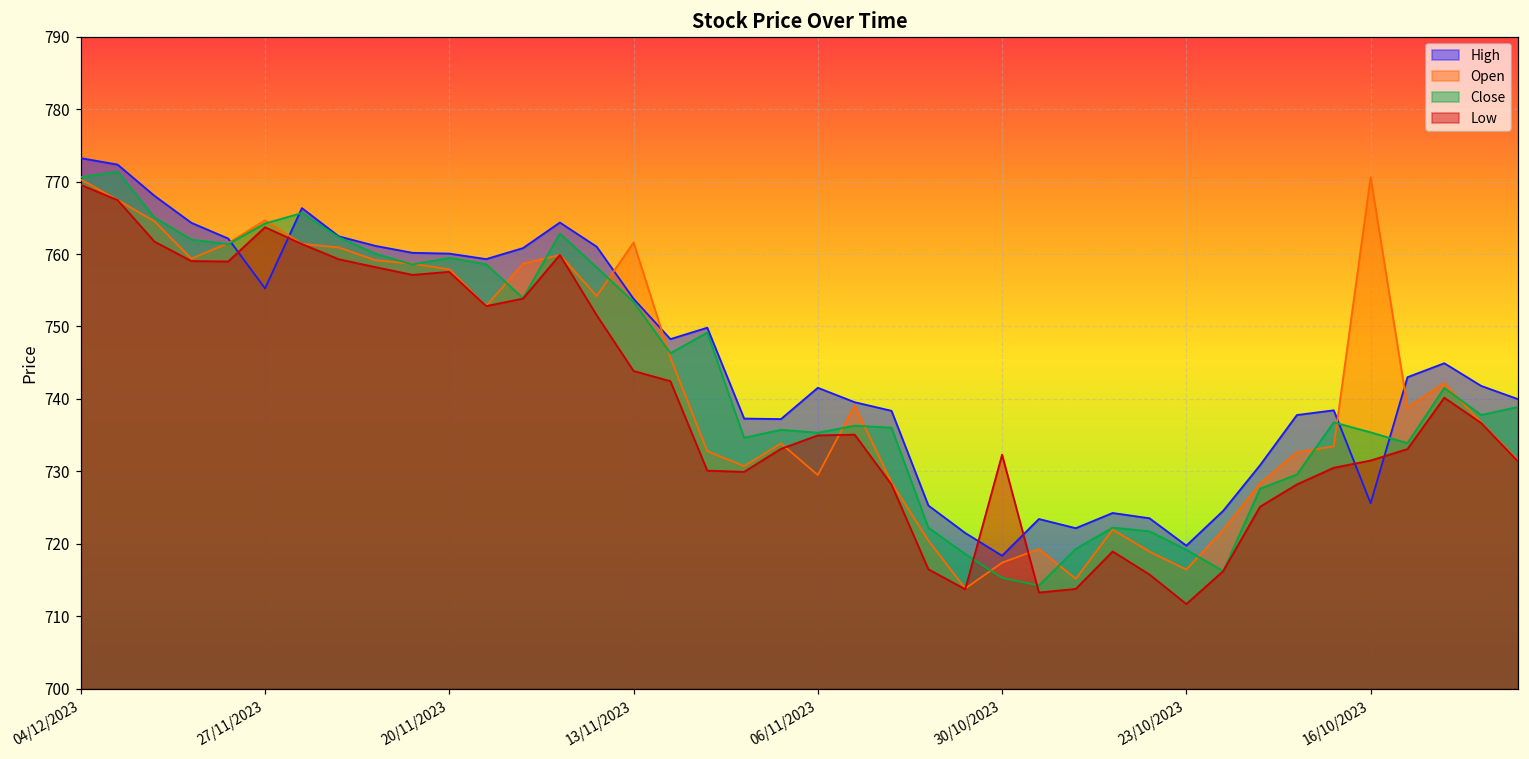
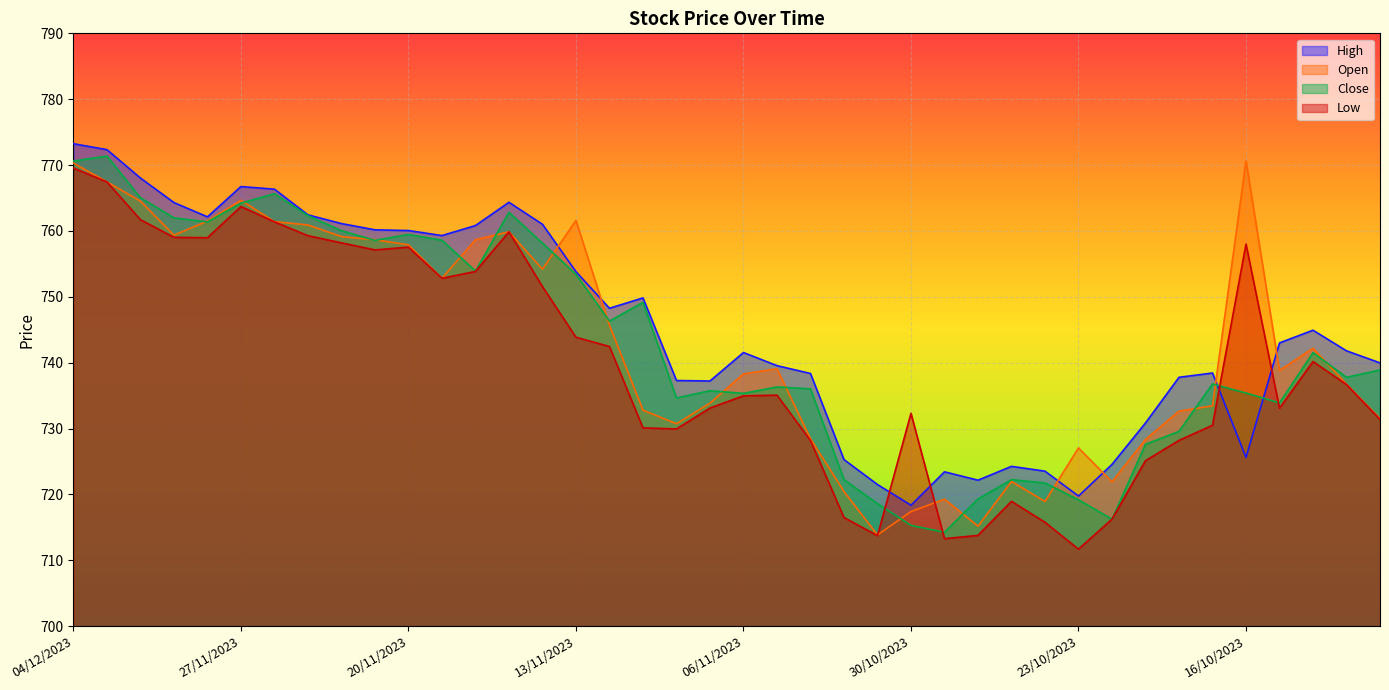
  {
    "High": {
      "04/12/2023": 773,
-     "27/11/2023": 755,
+     "27/11/2023": 767,
      "20/11/2023": 760,
      "13/11/2023": 754,
      "06/11/2023": 742,
      "30/10/2023": 718,
      "23/10/2023": 720,
      "16/10/2023": 726
    },
    "Open": {
      "27/11/2023": 765,
      "13/11/2023": 762,
-     "06/11/2023": 730,
+     "06/11/2023": 738,
      "30/10/2023": 717,
-     "23/10/2023": 716,
+     "23/10/2023": 727,
      "16/10/2023": 771
    },
    "Close": {
      "27/11/2023": 764,
      "20/11/2023": 759,
      "13/11/2023": 753,
      "30/10/2023": 715,
      "23/10/2023": 719,
      "16/10/2023": 735
    },
    "Low": {
      "04/12/2023": 770,
      "27/11/2023": 764,
      "13/11/2023": 744,
      "30/10/2023": 732,
      "23/10/2023": 712,
-     "16/10/2023": 732
+     "16/10/2023": 758
    }
  }
